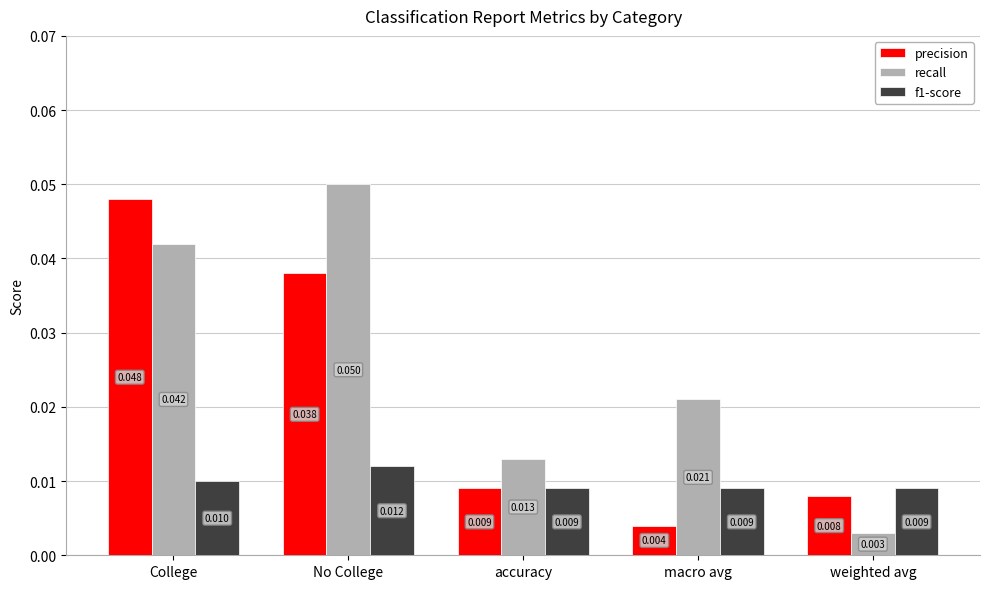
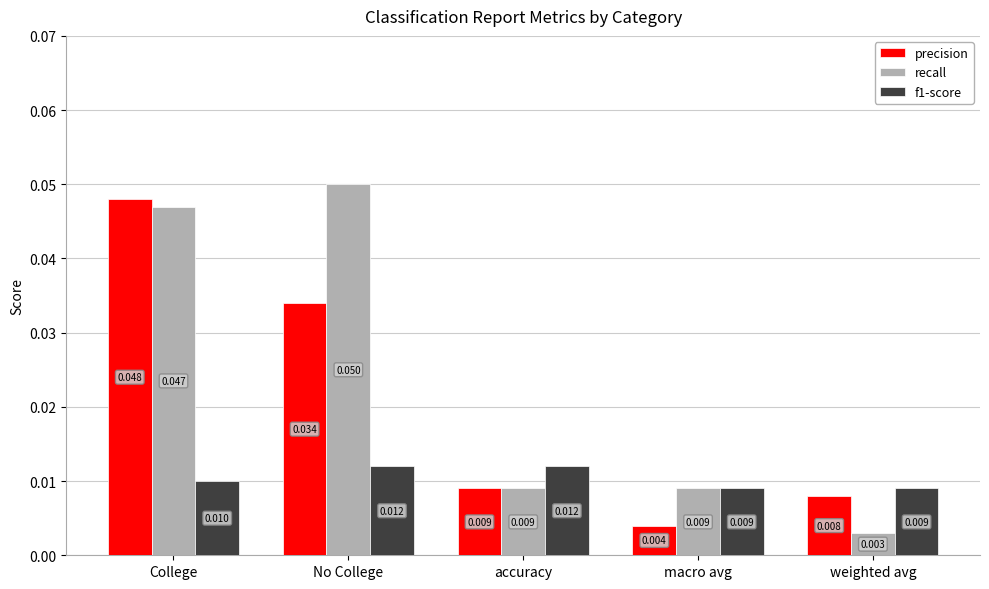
  {
    "precision": {
-     "No College": 0.038
+     "No College": 0.034
    },
    "recall": {
-     "College": 0.042,
-     "accuracy": 0.013,
-     "macro avg": 0.021
+     "College": 0.047,
+     "accuracy": 0.009,
+     "macro avg": 0.009
    },
    "f1-score": {
-     "accuracy": 0.009
+     "accuracy": 0.012
    }
  }
